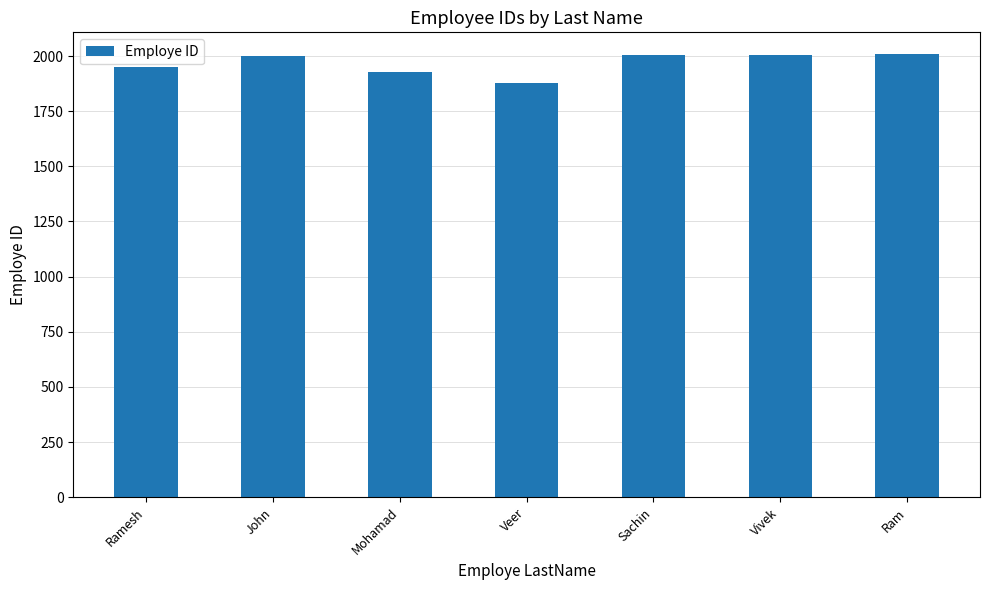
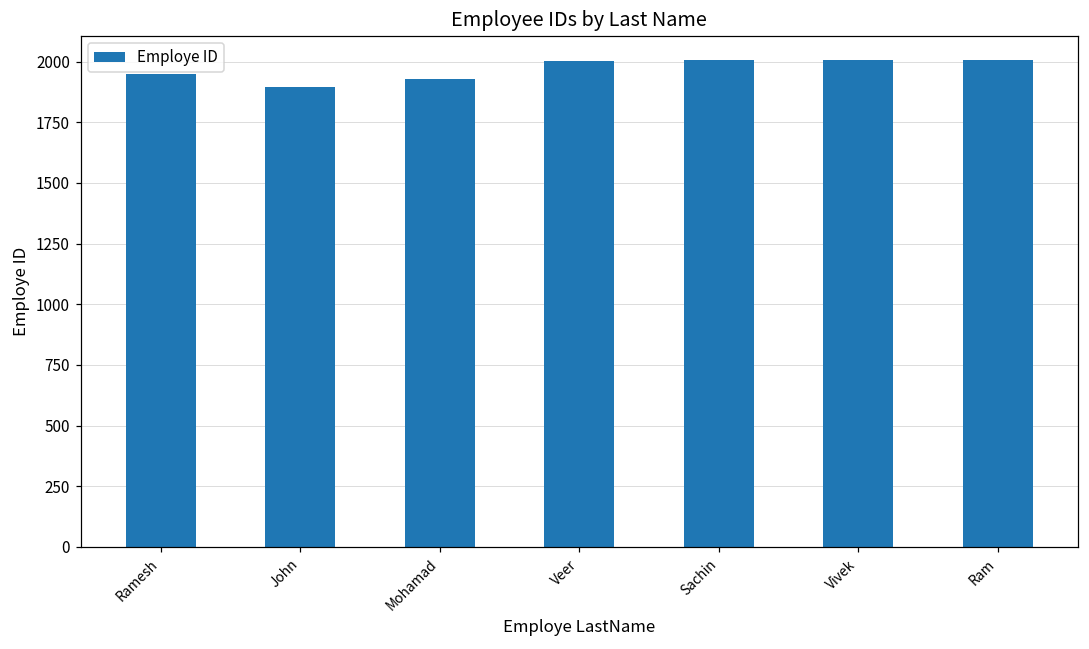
  {
    "Ramesh": 1950,
-   "John": 2000,
+   "John": 1900,
    "Mohamad": 1930,
-   "Veer": 1880,
+   "Veer": 2000,
    "Sachin": 2010,
    "Vivek": 2010,
    "Ram": 2010
  }
